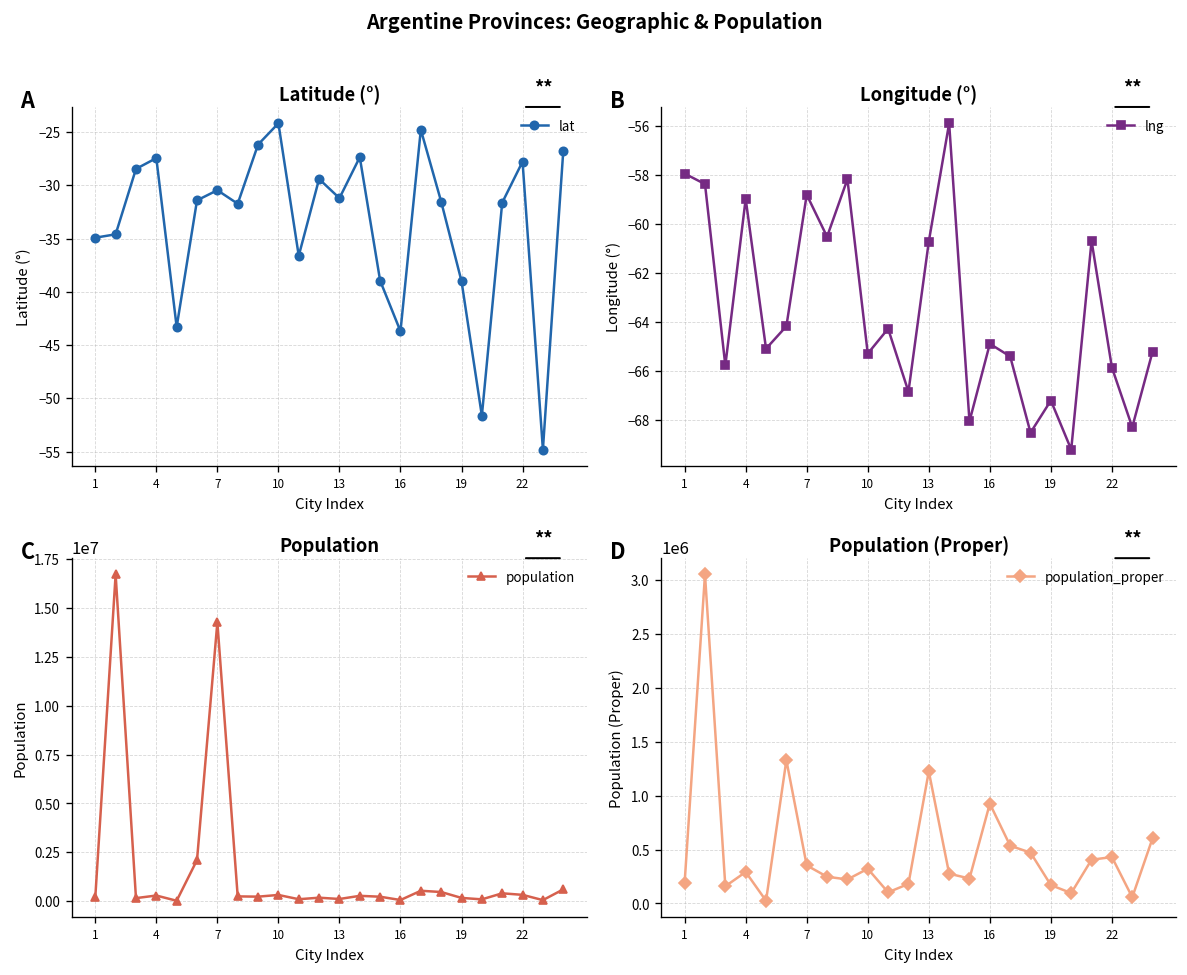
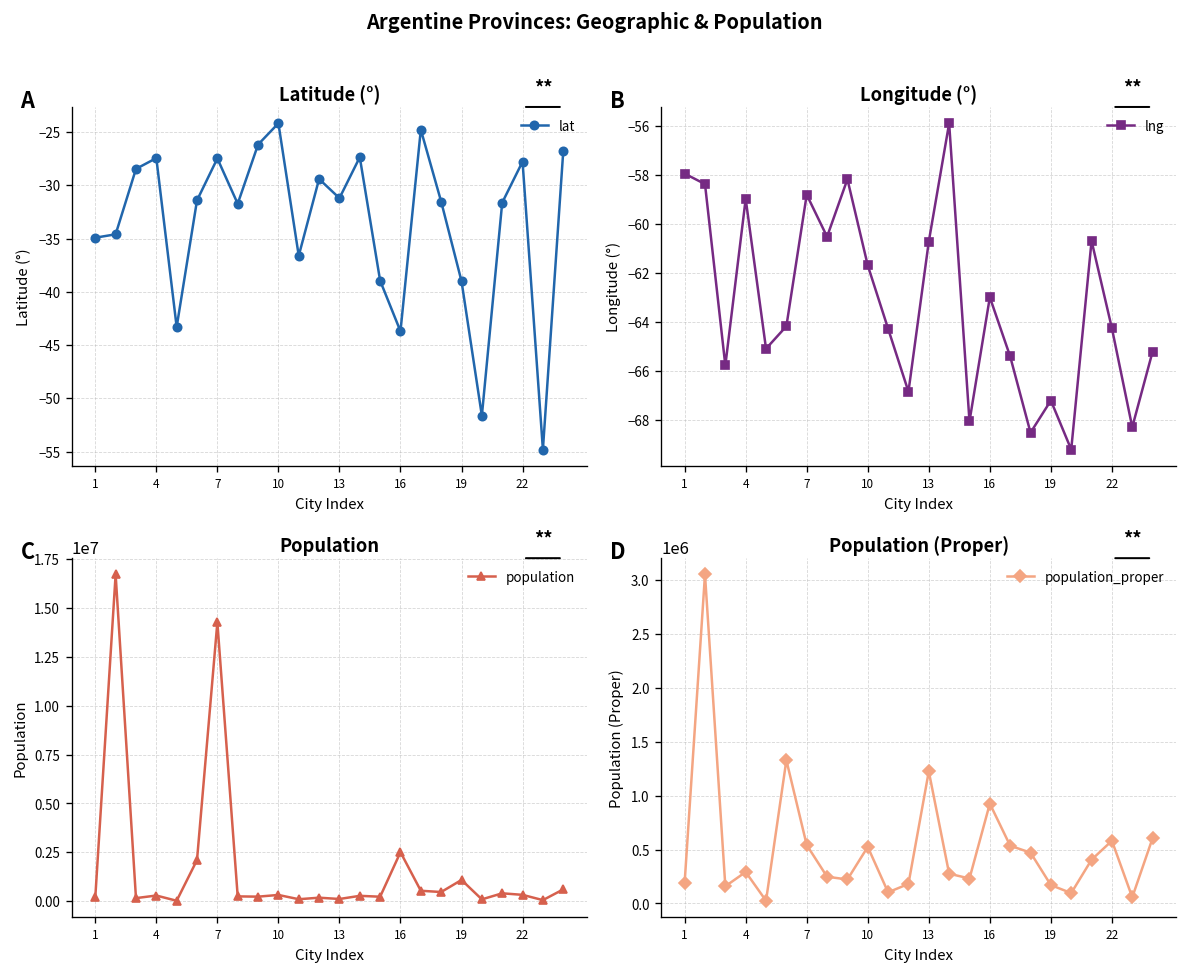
  {
    "Latitude (°)": {
      "1": -35,
      "4": -27,
-     "7": -30,
+     "7": -27,
      "10": -24,
      "13": -31,
      "16": -44,
      "19": -39,
      "22": -28
    },
    "Longitude (°)": {
      "1": -58.0,
      "4": -59.0,
      "7": -58.8,
-     "10": -65.3,
+     "10": -61.7,
      "13": -60.7,
-     "16": -64.9,
+     "16": -63.0,
      "19": -67.2,
-     "22": -65.9
+     "22": -64.3
    },
    "Population": {
      "1": 200000,
      "4": 300000,
      "7": 14300000,
      "10": 300000,
      "13": 100000,
-     "16": 100000,
-     "19": 200000,
+     "16": 2500000,
+     "19": 1100000,
      "22": 300000
    },
    "Population (Proper)": {
      "1": 200000,
      "4": 300000,
-     "7": 400000,
-     "10": 300000,
+     "7": 500000,
+     "10": 500000,
      "13": 1200000,
      "16": 900000,
      "19": 200000,
-     "22": 400000
+     "22": 600000
    }
  }
